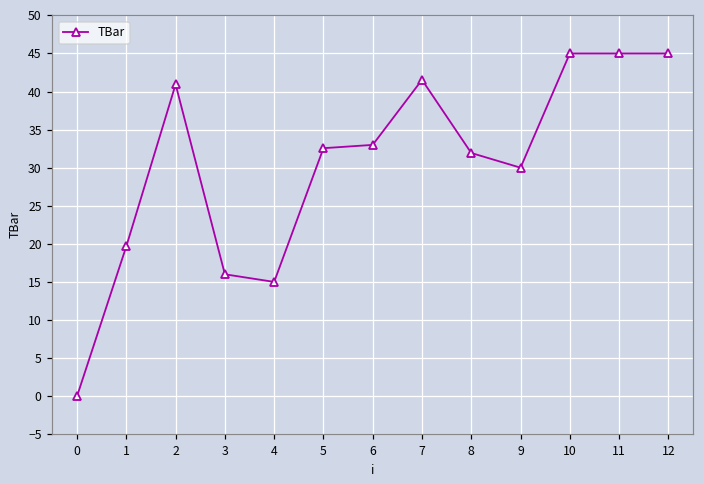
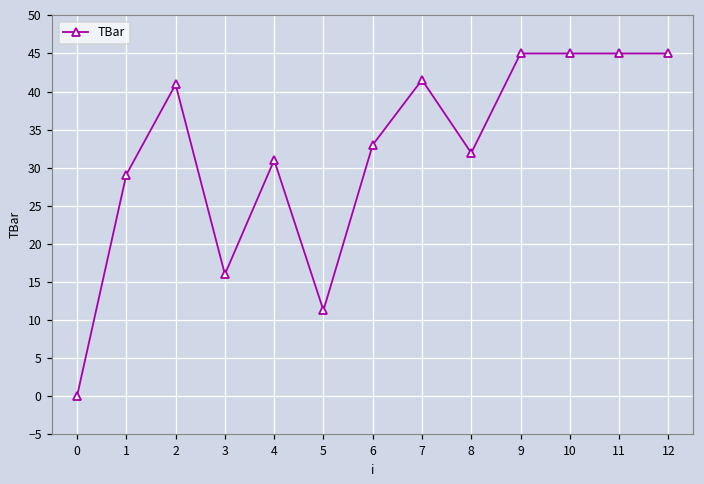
  {
    "0": 0,
-   "1": 20,
+   "1": 29,
    "2": 41,
    "3": 16,
-   "4": 15,
-   "5": 33,
+   "4": 31,
+   "5": 11,
    "6": 33,
    "7": 42,
    "8": 32,
-   "9": 30,
+   "9": 45,
    "10": 45,
    "11": 45,
    "12": 45
  }
